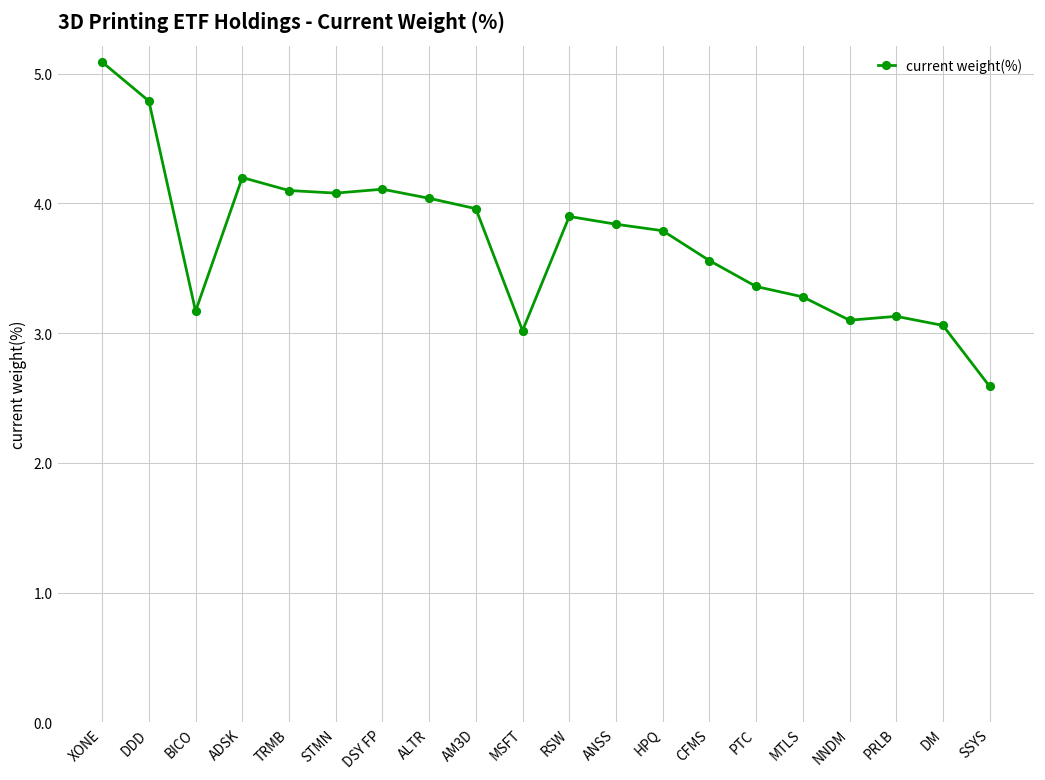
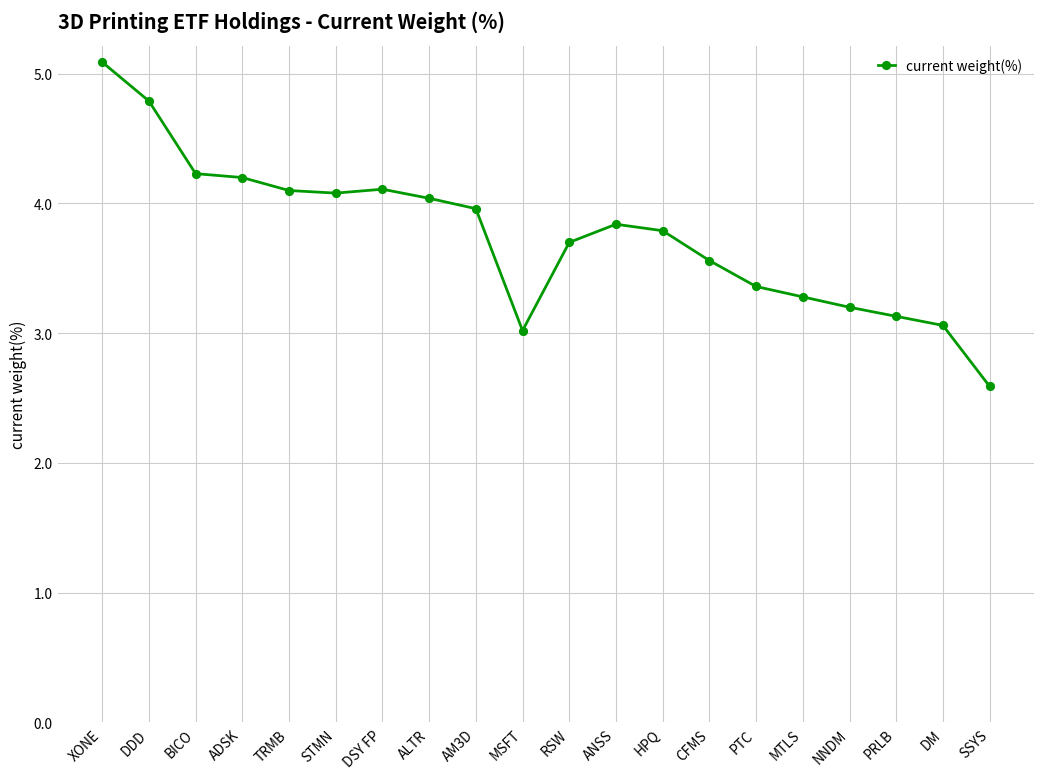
  {
    "XONE": 5.09,
    "DDD": 4.79,
-   "BICO": 3.17,
+   "BICO": 4.23,
    "ADSK": 4.20,
    "TRMB": 4.10,
    "STMN": 4.08,
    "DSY FP": 4.11,
    "ALTR": 4.04,
    "AM3D": 3.96,
    "MSFT": 3.02,
-   "RSW": 3.9,
+   "RSW": 3.7,
    "ANSS": 3.84,
    "HPQ": 3.79,
    "CFMS": 3.56,
    "PTC": 3.36,
    "MTLS": 3.28,
-   "NNDM": 3.1,
+   "NNDM": 3.2,
    "PRLB": 3.13,
    "DM": 3.06,
    "SSYS": 2.59
  }
